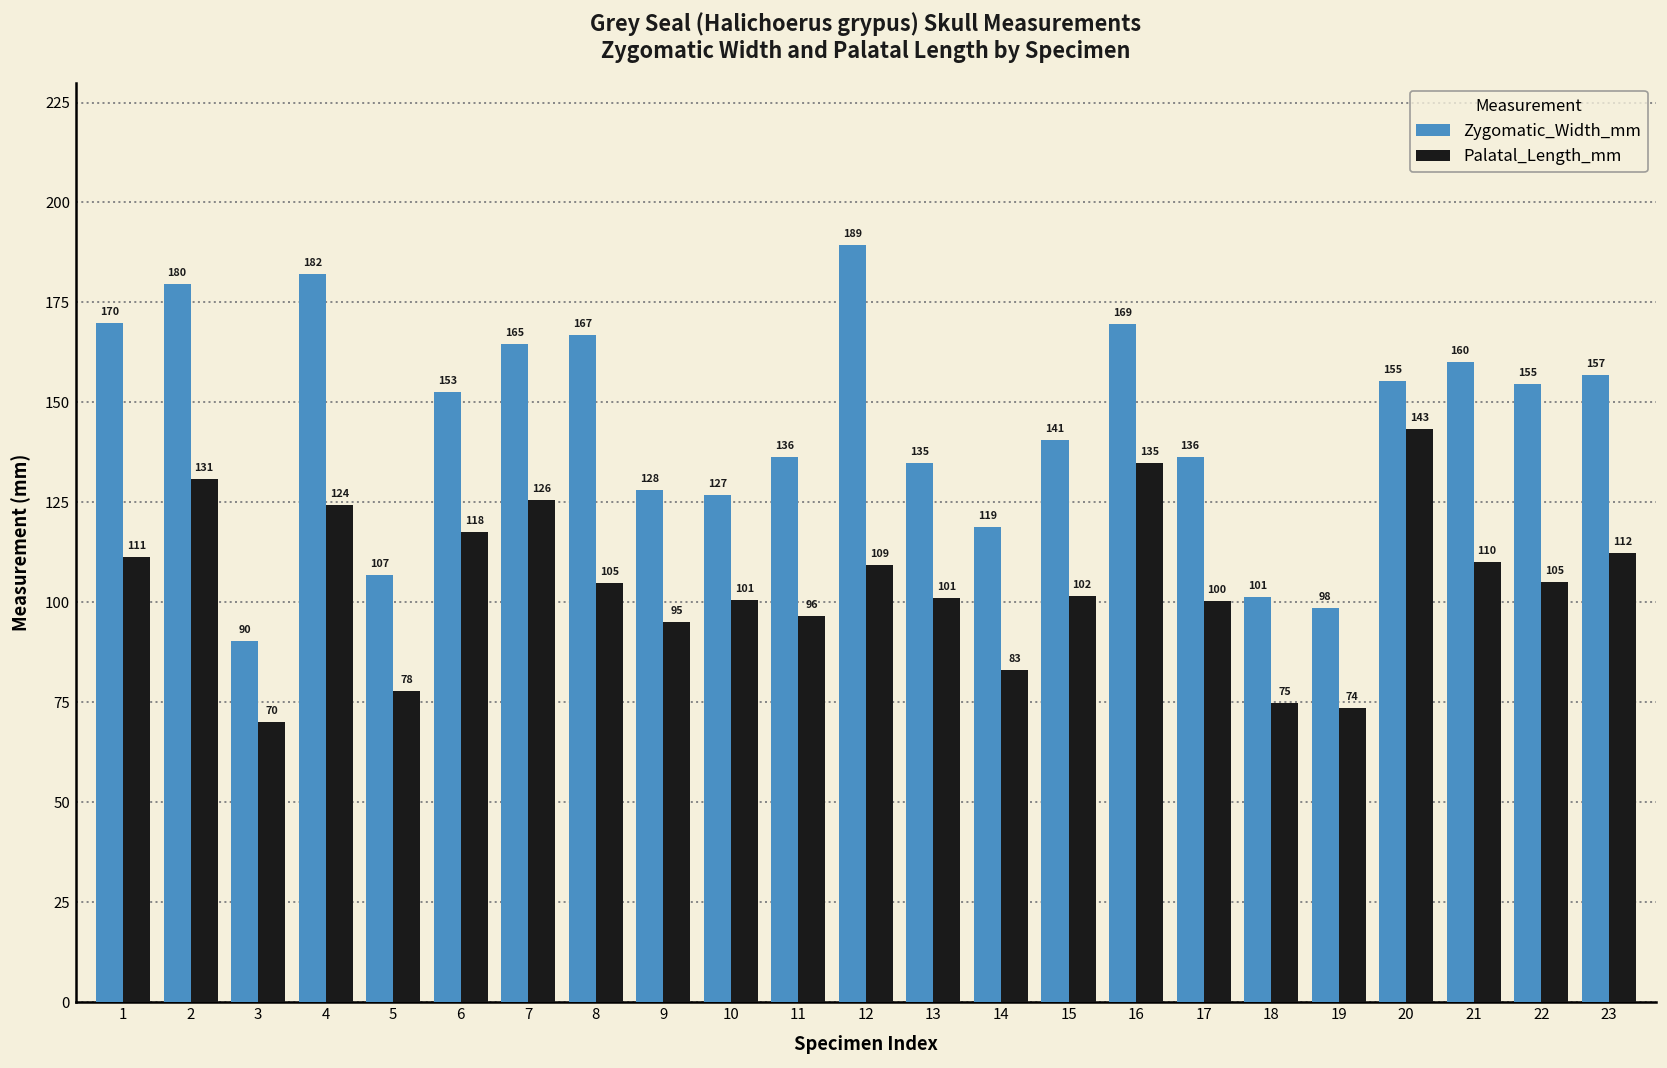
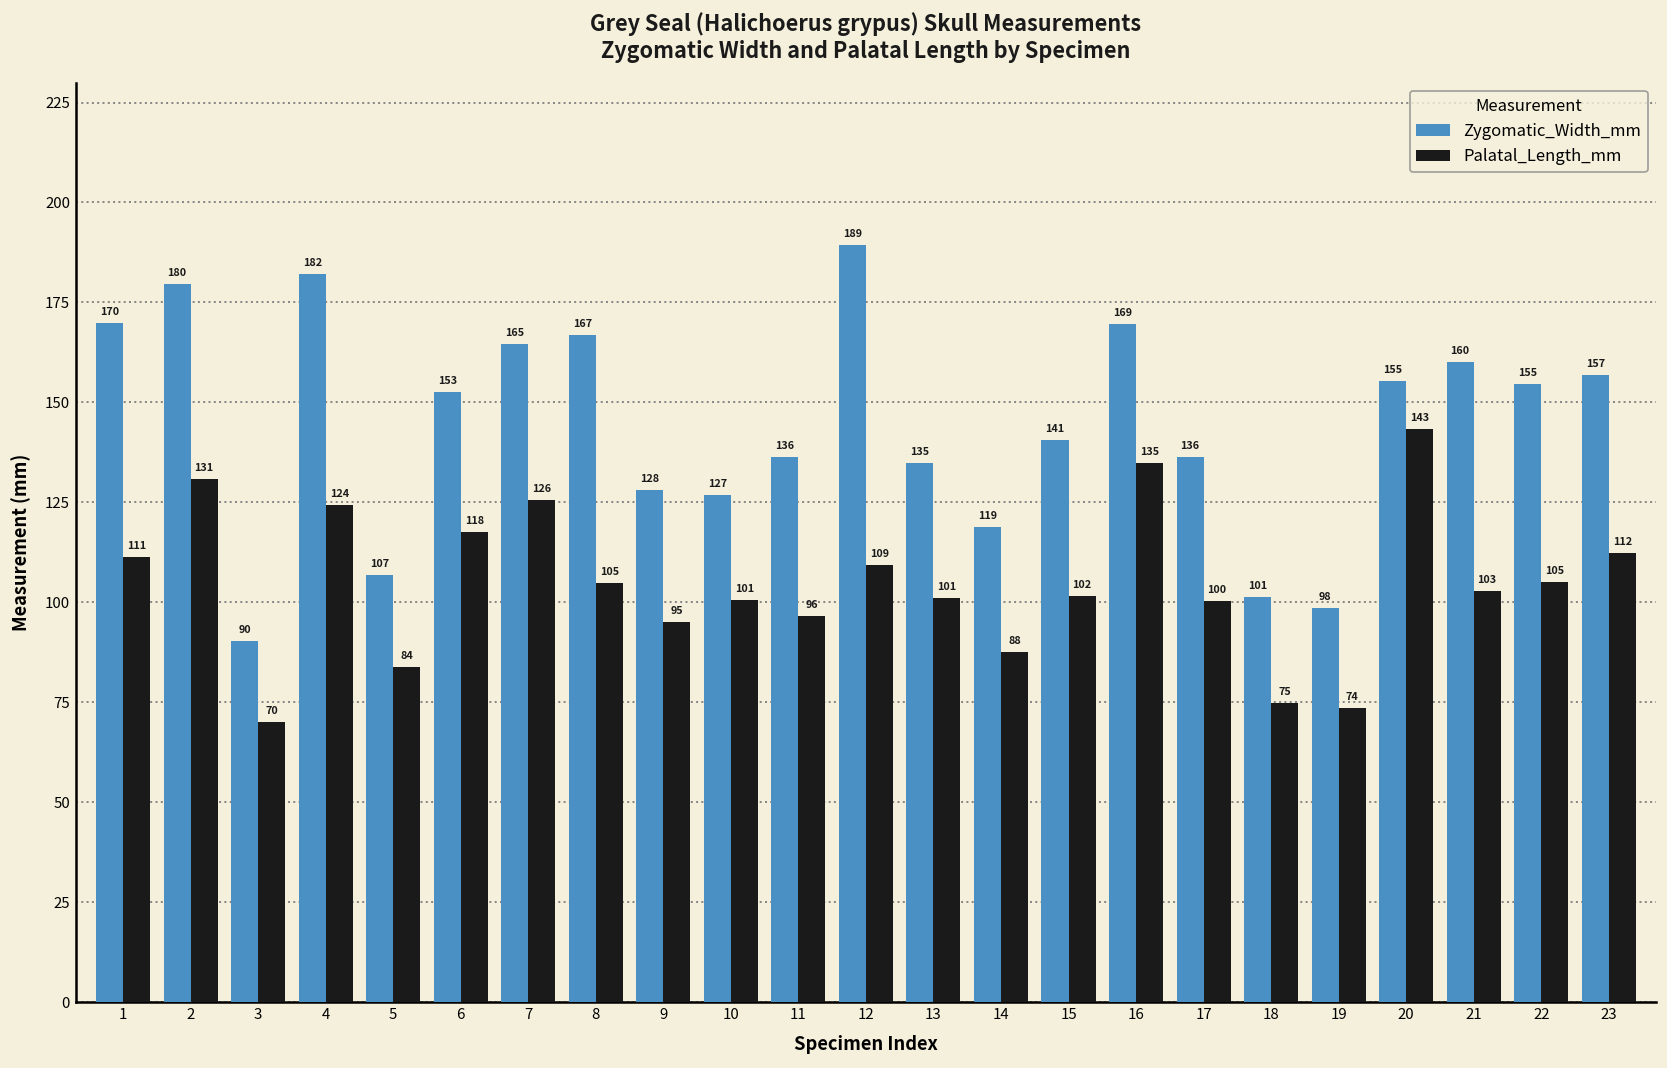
  {
    "Zygomatic_Width_mm": {
      "1": 170,
      "2": 180,
      "3": 90,
      "4": 182,
      "5": 107,
      "6": 153,
      "7": 165,
      "8": 167,
      "9": 128,
      "10": 127,
      "11": 136,
      "12": 189,
      "13": 135,
      "14": 119,
      "15": 141,
      "16": 169,
      "17": 136,
      "18": 101,
      "19": 98,
      "20": 155,
      "21": 160,
      "22": 155,
      "23": 157
    },
    "Palatal_Length_mm": {
      "1": 111,
      "2": 131,
      "3": 70,
      "4": 124,
-     "5": 78,
+     "5": 84,
      "6": 118,
      "7": 126,
      "8": 105,
      "9": 95,
      "10": 101,
      "11": 96,
      "12": 109,
      "13": 101,
-     "14": 83,
+     "14": 88,
      "15": 102,
      "16": 135,
      "17": 100,
      "18": 75,
      "19": 74,
      "20": 143,
-     "21": 110,
+     "21": 103,
      "22": 105,
      "23": 112
    }
  }
